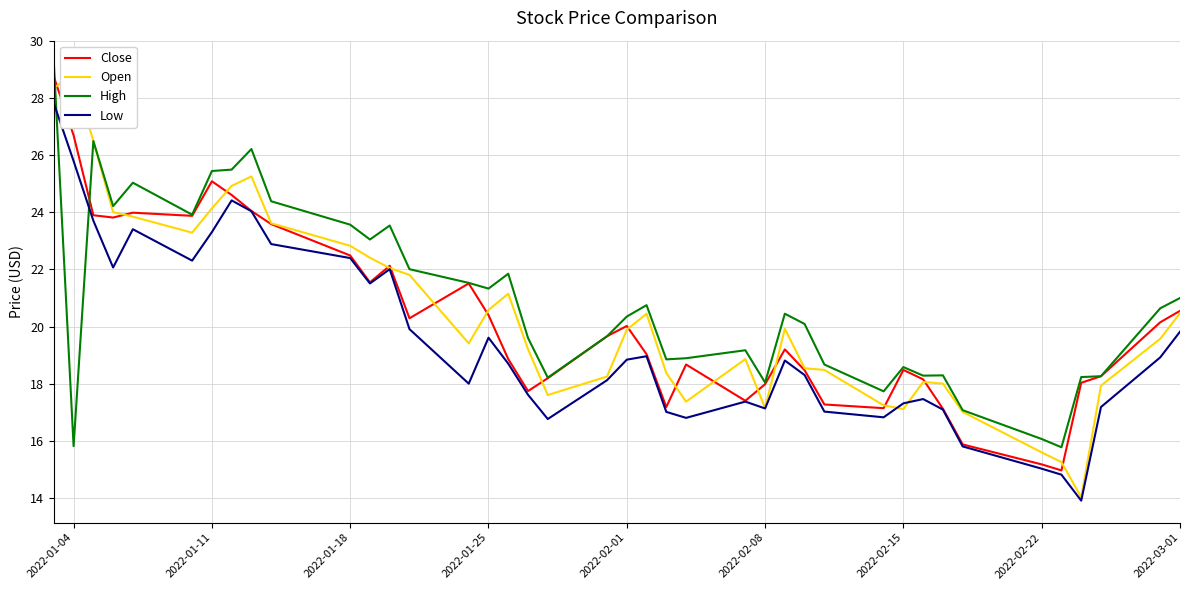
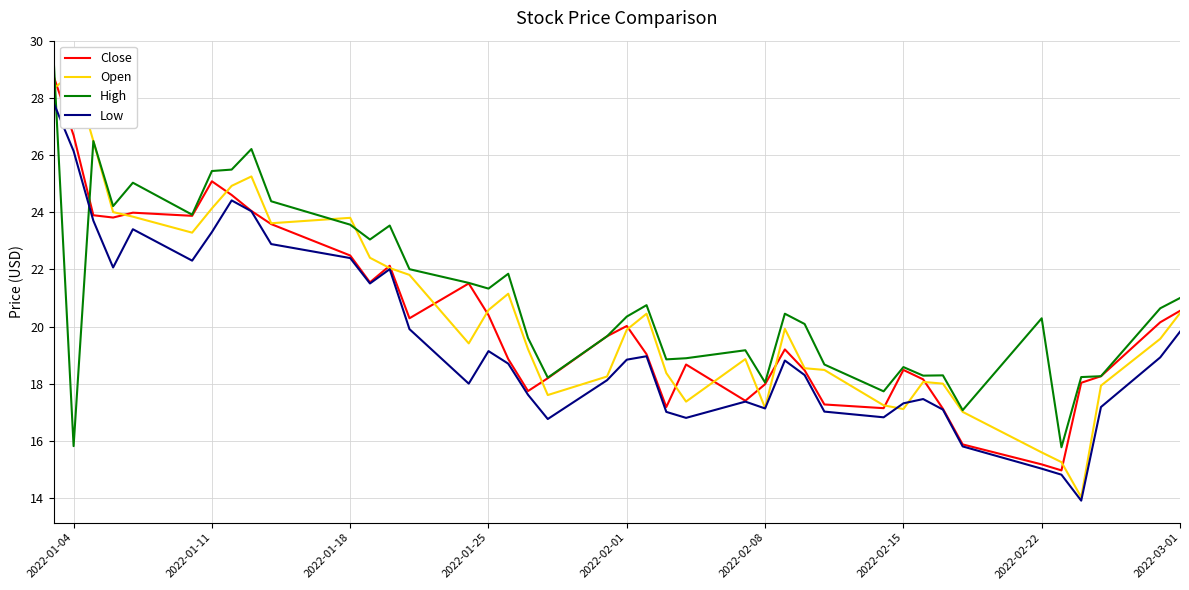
  {
    "Close": {
      "2022-01-04": 26.7,
      "2022-01-11": 25.1,
      "2022-01-18": 22.5,
      "2022-01-25": 20.4,
      "2022-02-01": 20.0,
      "2022-02-15": 18.5,
      "2022-02-22": 15.2
    },
    "Open": {
      "2022-01-11": 24.1,
-     "2022-01-18": 22.8,
+     "2022-01-18": 23.8,
      "2022-01-25": 20.6,
      "2022-02-01": 19.9,
      "2022-02-15": 17.1,
      "2022-02-22": 15.6
    },
    "High": {
      "2022-01-04": 15.8,
      "2022-01-11": 25.5,
      "2022-01-18": 23.6,
      "2022-01-25": 21.3,
      "2022-02-01": 20.4,
      "2022-02-15": 18.6,
-     "2022-02-22": 16.1,
+     "2022-02-22": 20.3,
      "2022-03-01": 21.0
    },
    "Low": {
-     "2022-01-04": 25.8,
+     "2022-01-04": 26.2,
      "2022-01-11": 23.3,
      "2022-01-18": 22.4,
-     "2022-01-25": 19.6,
+     "2022-01-25": 19.1,
      "2022-02-01": 18.8,
      "2022-02-15": 17.3,
      "2022-02-22": 15.0,
      "2022-03-01": 19.8
    }
  }
